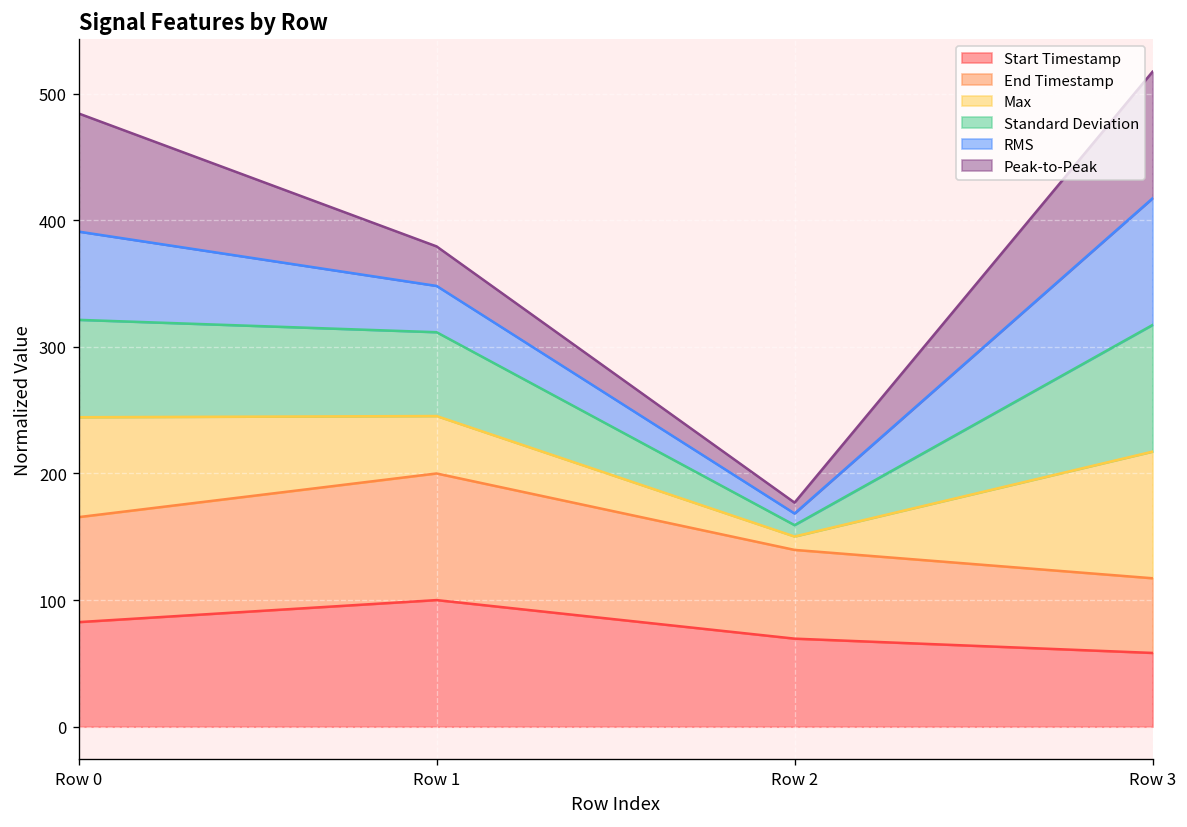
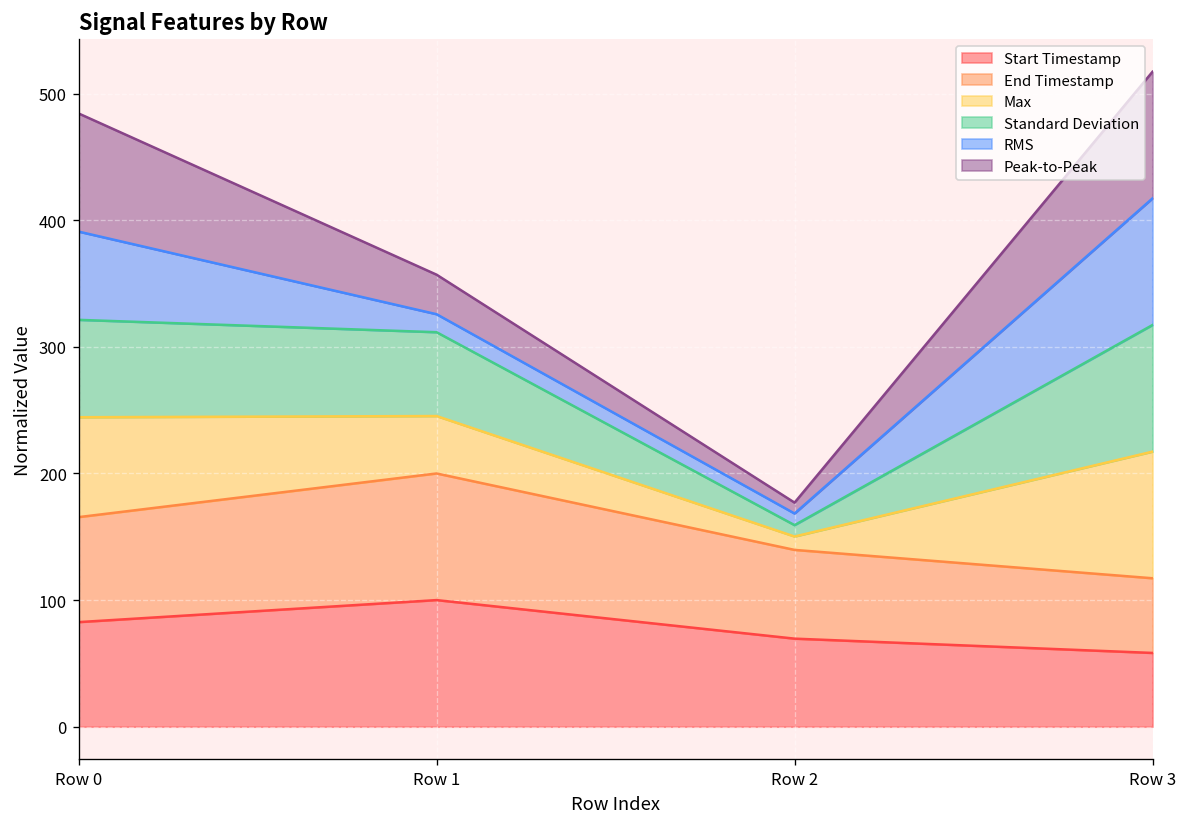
  {
    "Standard Deviation": {
      "Row 0": 77,
      "Row 1": 66,
      "Row 2": 9,
      "Row 3": 100
    },
    "RMS": {
      "Row 0": 70,
-     "Row 1": 37,
+     "Row 1": 14,
      "Row 2": 9,
      "Row 3": 100
    },
    "Peak-to-Peak": {
      "Row 0": 93,
      "Row 1": 31,
      "Row 2": 9,
      "Row 3": 100
    }
  }
